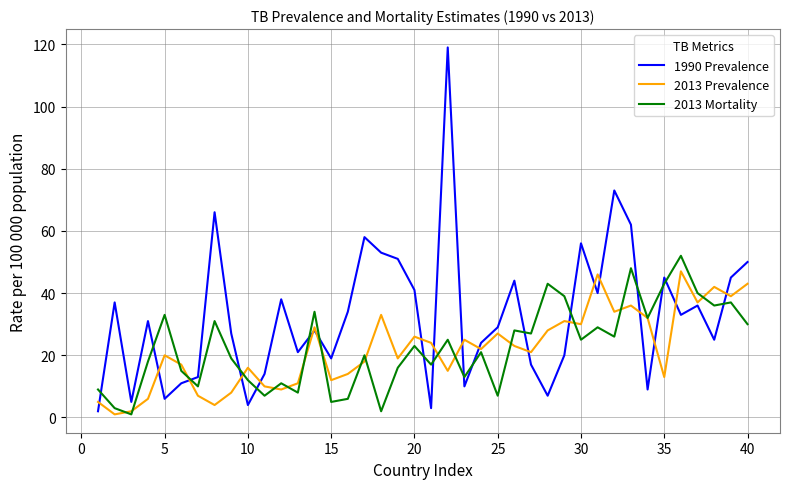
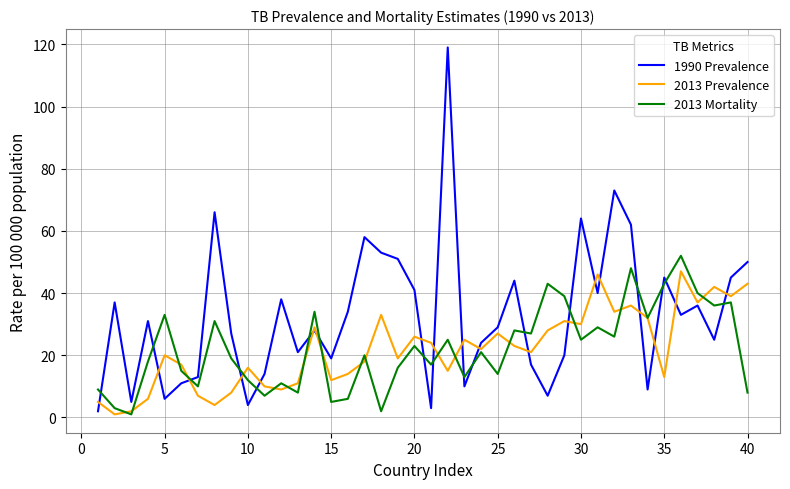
  {
    "1990 Prevalence": {
      "5": 6,
      "10": 4,
      "15": 19,
      "20": 41,
      "25": 29,
-     "30": 56,
+     "30": 64,
      "35": 45,
      "40": 50
    },
    "2013 Prevalence": {
      "5": 20,
      "10": 16,
      "15": 12,
      "20": 26,
      "25": 27,
      "30": 30,
      "35": 13,
      "40": 43
    },
    "2013 Mortality": {
      "5": 33,
      "10": 12,
      "15": 5,
      "20": 23,
-     "25": 7,
+     "25": 14,
      "30": 25,
      "35": 43,
-     "40": 30
+     "40": 8
    }
  }
